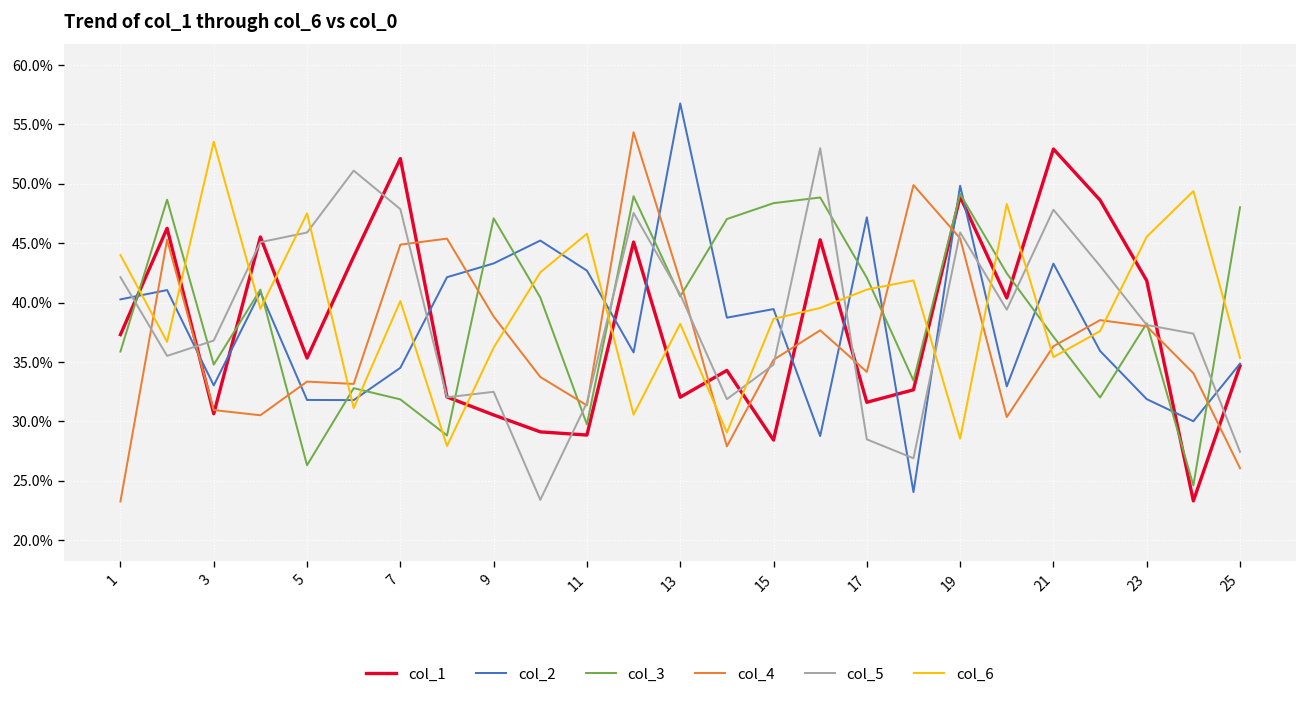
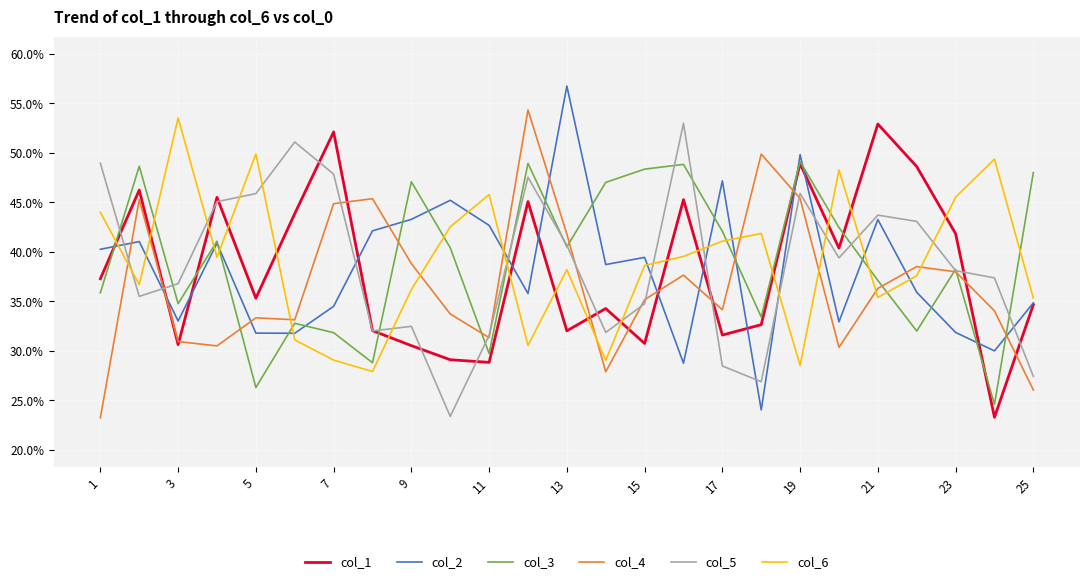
  {
    "col_1": {
      "1": "37%",
      "3": "31%",
      "5": "35%",
      "7": "52%",
      "9": "31%",
      "11": "29%",
      "13": "32%",
-     "15": "28%",
+     "15": "31%",
      "17": "32%",
      "21": "53%",
      "23": "42%"
    },
    "col_2": {
      "1": "40%",
      "3": "33%",
      "5": "32%",
      "7": "35%",
      "9": "43%",
      "11": "43%",
      "13": "57%",
      "15": "39%",
      "17": "47%",
      "19": "50%",
      "21": "43%",
      "23": "32%"
    },
    "col_3": {
      "1": "36%",
      "3": "35%",
      "5": "26%",
      "7": "32%",
      "9": "47%",
      "11": "30%",
      "15": "48%",
      "17": "42%",
      "21": "37%",
      "25": "48%"
    },
    "col_4": {
      "1": "23%",
      "3": "31%",
      "5": "33%",
      "7": "45%",
      "9": "39%",
      "13": "42%",
      "15": "35%",
      "17": "34%",
      "19": "45%",
      "21": "36%",
      "25": "26%"
    },
    "col_5": {
-     "1": "42%",
+     "1": "49%",
      "3": "37%",
      "5": "46%",
      "7": "48%",
      "9": "32%",
      "15": "35%",
      "17": "28%",
      "19": "46%",
-     "21": "48%",
+     "21": "44%",
      "25": "27%"
    },
    "col_6": {
      "1": "44%",
      "3": "54%",
-     "5": "48%",
-     "7": "40%",
+     "5": "50%",
+     "7": "29%",
      "9": "36%",
      "11": "46%",
      "13": "38%",
      "15": "39%",
      "17": "41%",
      "19": "29%",
      "21": "35%",
      "23": "46%",
      "25": "35%"
    }
  }
